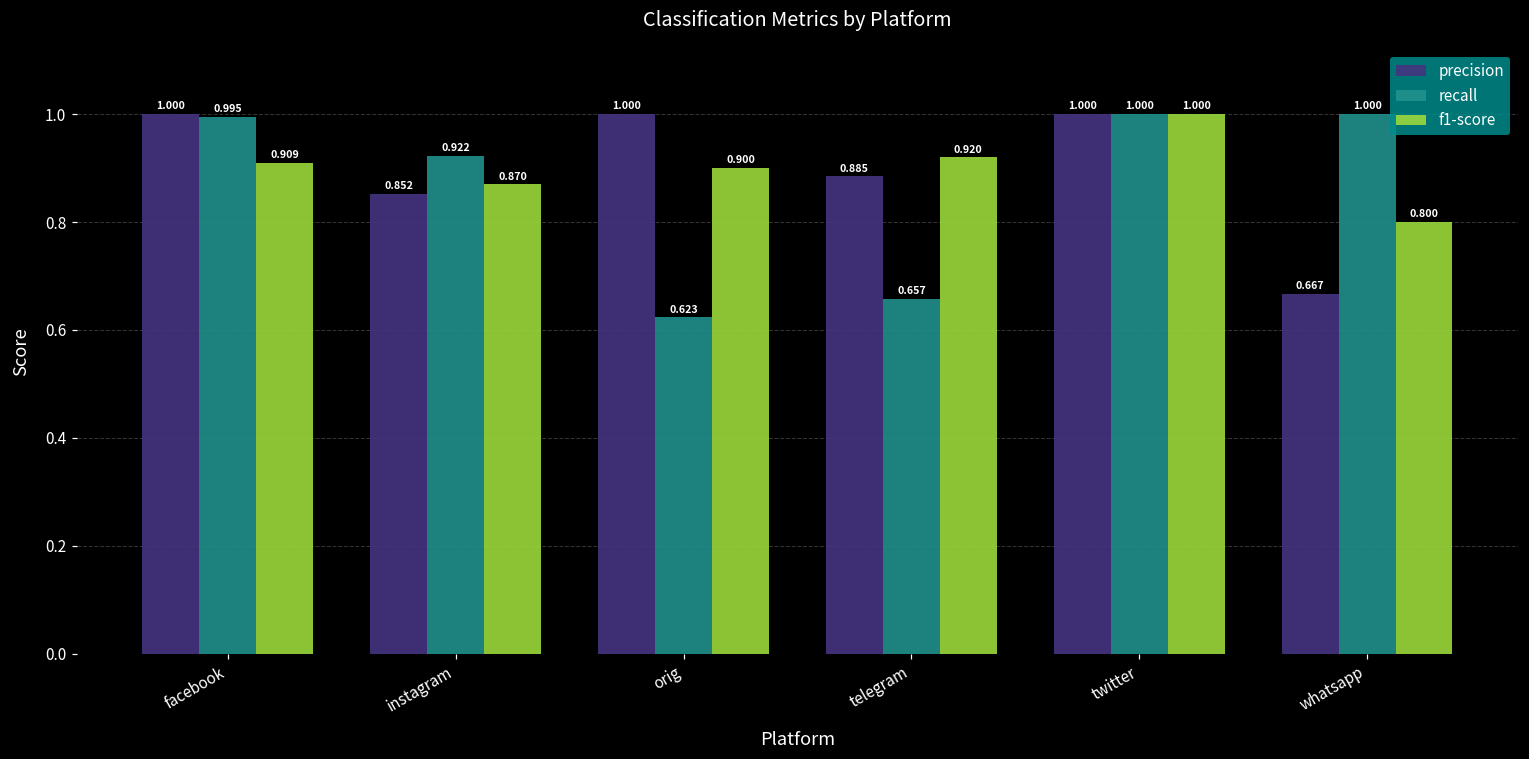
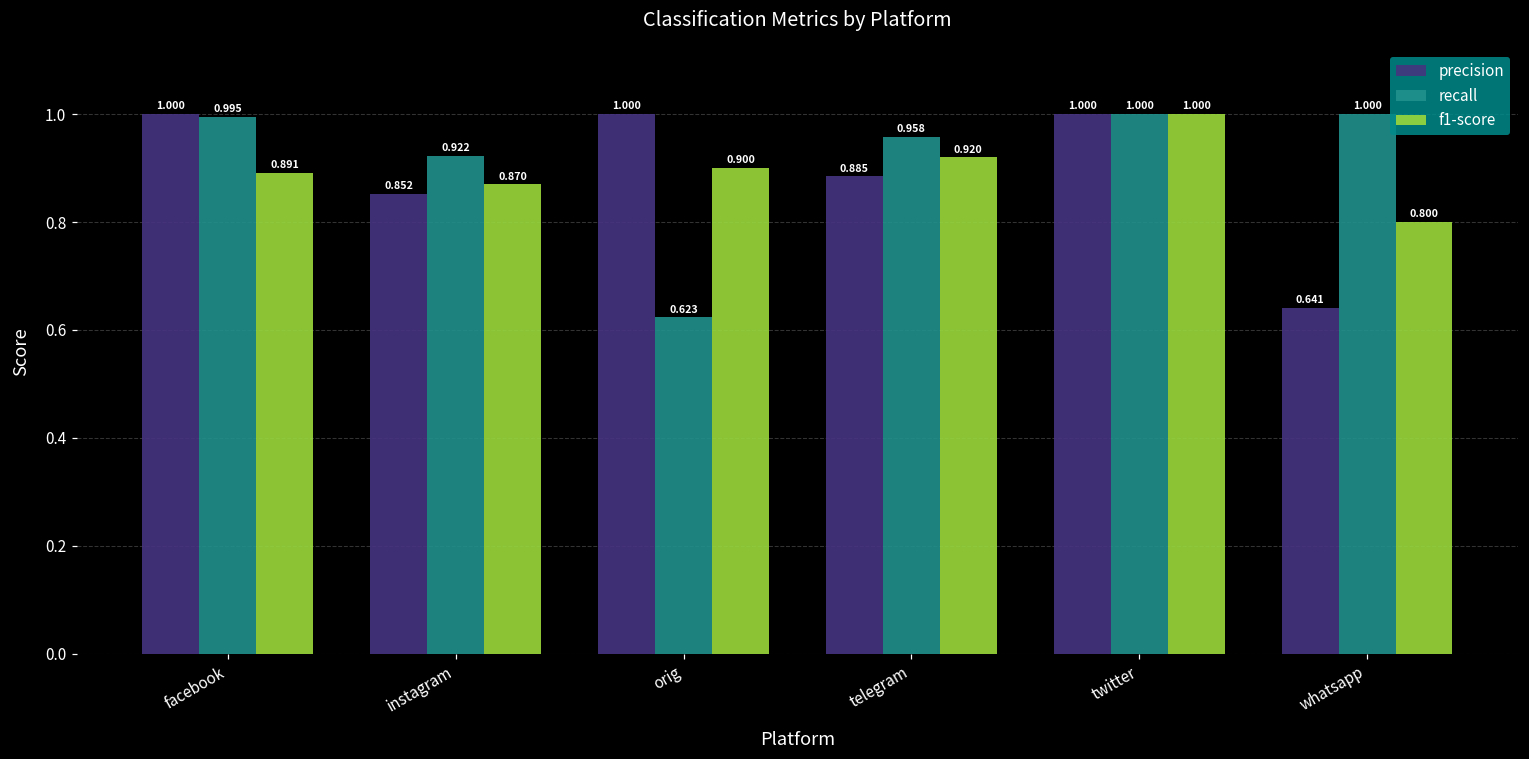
  {
    "precision": {
      "facebook": 1.000,
      "instagram": 0.852,
      "orig": 1.000,
      "telegram": 0.885,
      "twitter": 1.000,
-     "whatsapp": 0.667
+     "whatsapp": 0.641
    },
    "recall": {
      "facebook": 0.995,
      "instagram": 0.922,
      "orig": 0.623,
-     "telegram": 0.657,
+     "telegram": 0.958,
      "twitter": 1.000,
      "whatsapp": 1.000
    },
    "f1-score": {
-     "facebook": 0.909,
+     "facebook": 0.891,
      "instagram": 0.870,
      "orig": 0.900,
      "telegram": 0.920,
      "twitter": 1.000,
      "whatsapp": 0.800
    }
  }
